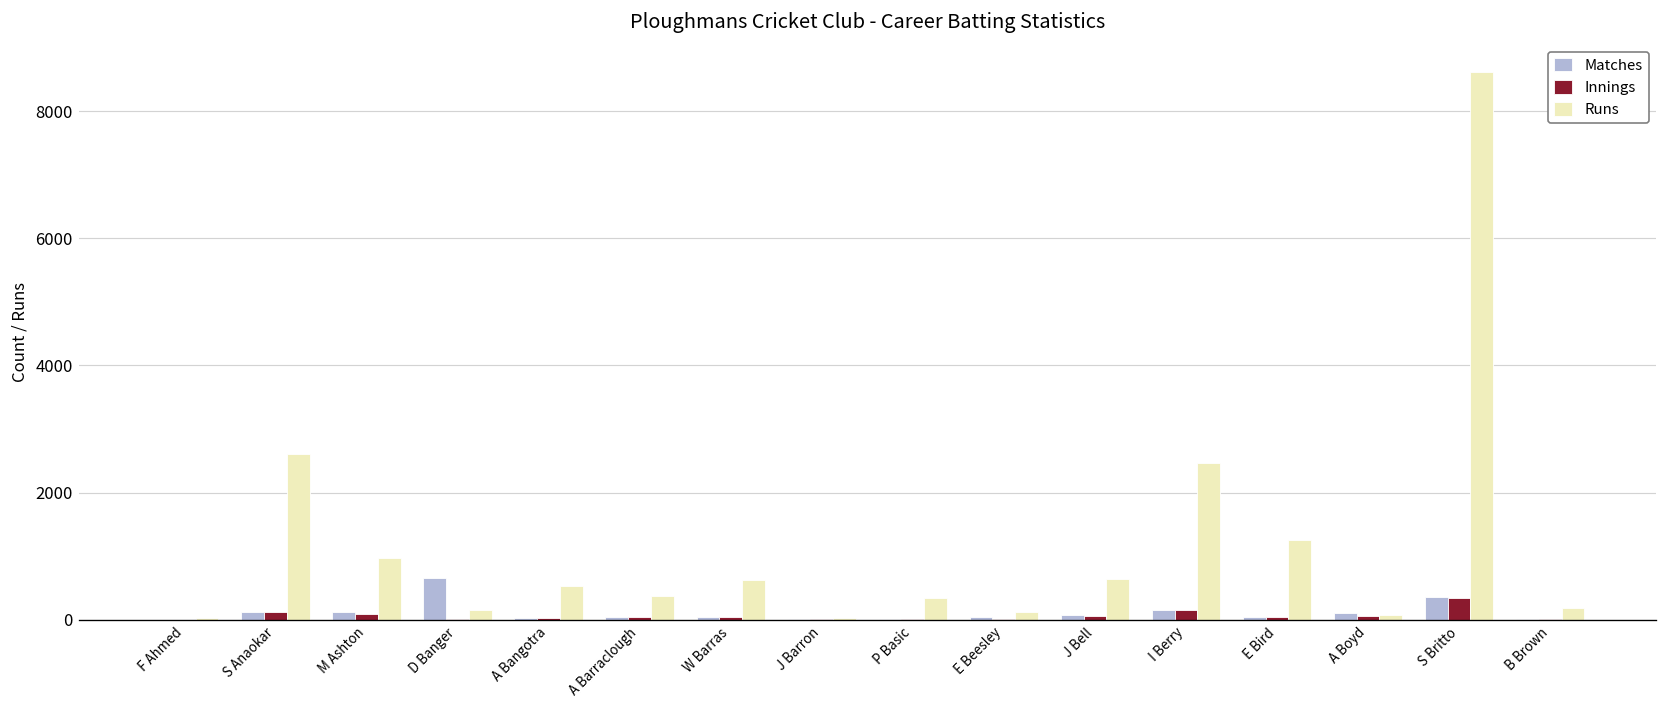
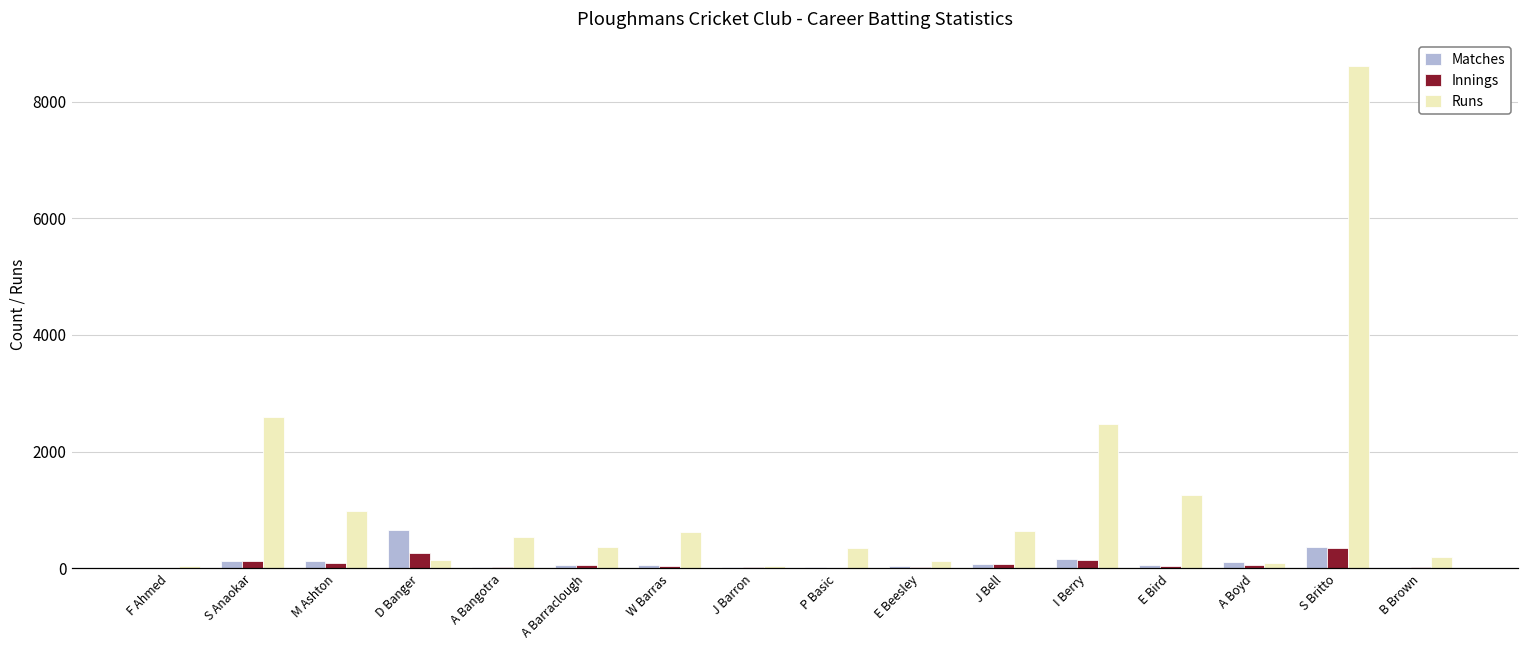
  {
    "Matches": {
      "S Anaokar": 100,
      "M Ashton": 100,
      "D Banger": 700,
      "A Barraclough": 100,
      "W Barras": 100,
      "J Bell": 100,
      "I Berry": 200,
      "E Bird": 100,
      "A Boyd": 100,
      "S Britto": 400
    },
    "Innings": {
      "S Anaokar": 100,
      "M Ashton": 100,
-     "D Banger": 0,
+     "D Banger": 300,
      "A Barraclough": 100,
      "J Bell": 100,
      "I Berry": 100,
      "A Boyd": 100,
      "S Britto": 300
    },
    "Runs": {
      "S Anaokar": 2600,
      "M Ashton": 1000,
      "D Banger": 100,
      "A Bangotra": 500,
      "A Barraclough": 400,
      "W Barras": 600,
      "P Basic": 400,
      "E Beesley": 100,
      "J Bell": 600,
      "I Berry": 2500,
      "E Bird": 1300,
      "A Boyd": 100,
      "S Britto": 8600,
      "B Brown": 200
    }
  }
